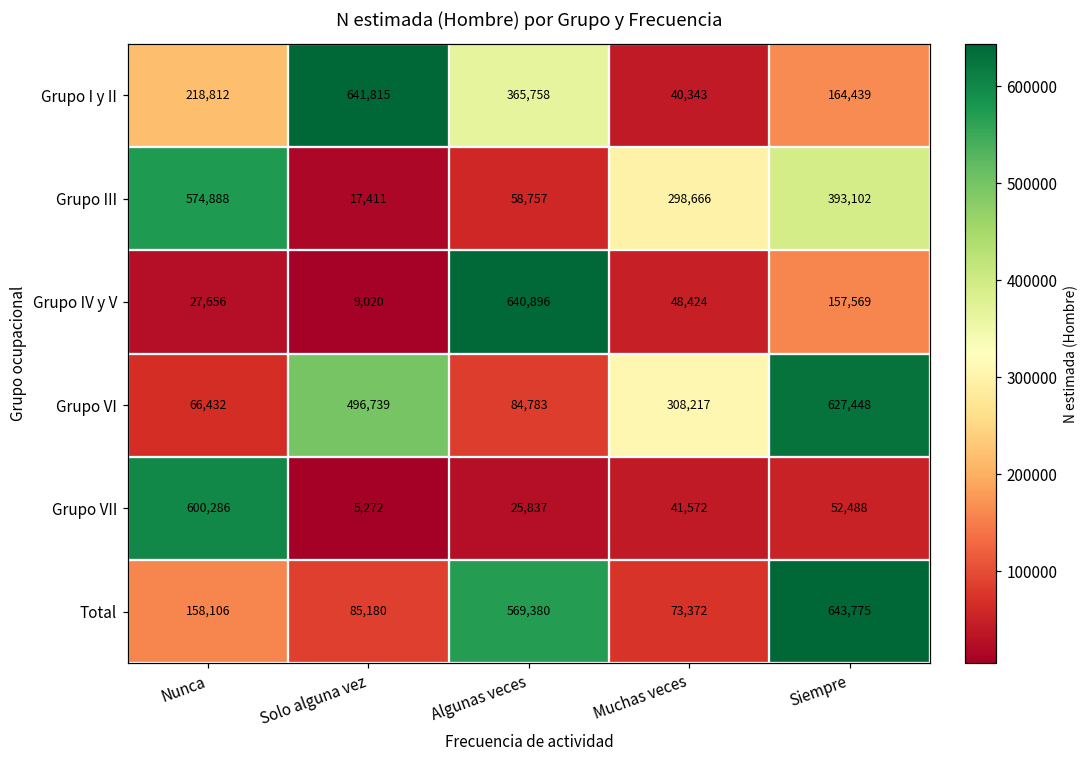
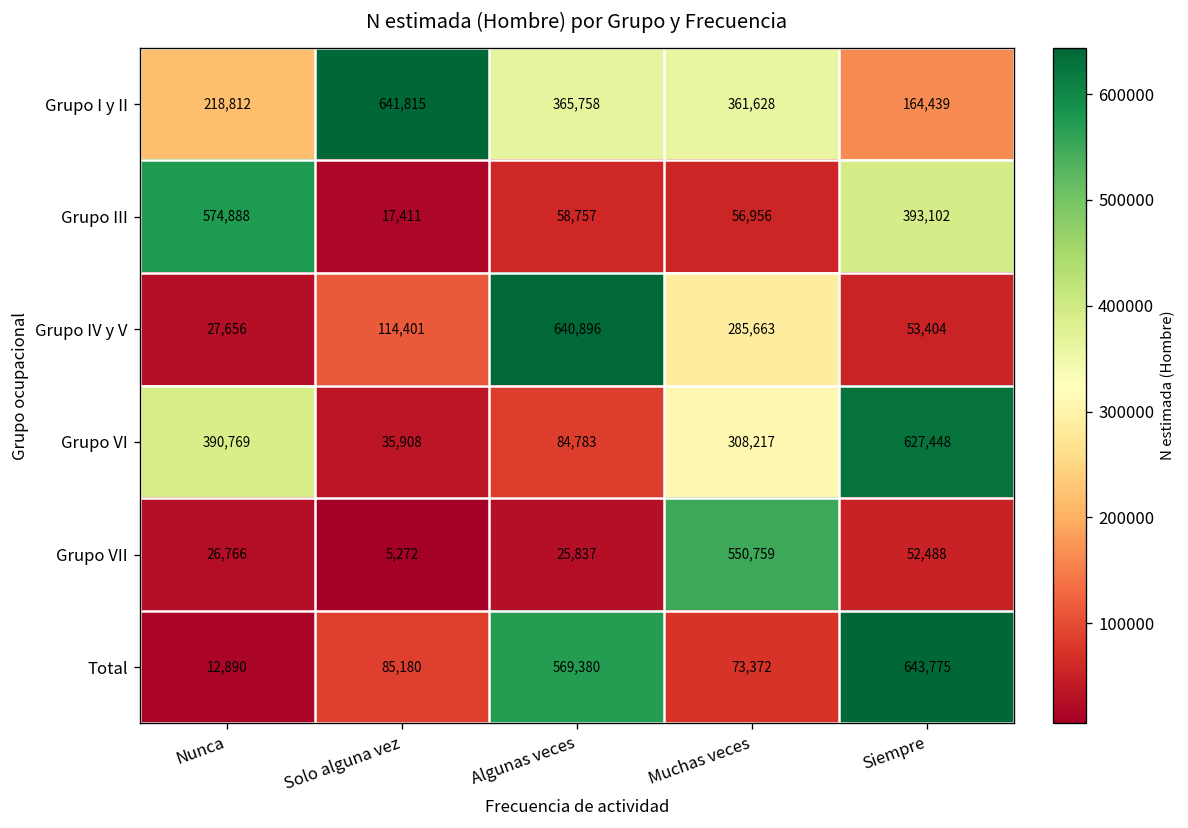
  {
    "Grupo I y II": {
      "Nunca": "218,812",
      "Solo alguna vez": "641,815",
      "Algunas veces": "365,758",
-     "Muchas veces": "40,343",
+     "Muchas veces": "361,628",
      "Siempre": "164,439"
    },
    "Grupo III": {
      "Nunca": "574,888",
      "Solo alguna vez": "17,411",
      "Algunas veces": "58,757",
-     "Muchas veces": "298,666",
+     "Muchas veces": "56,956",
      "Siempre": "393,102"
    },
    "Grupo IV y V": {
      "Nunca": "27,656",
-     "Solo alguna vez": "9,020",
+     "Solo alguna vez": "114,401",
      "Algunas veces": "640,896",
-     "Muchas veces": "48,424",
-     "Siempre": "157,569"
+     "Muchas veces": "285,663",
+     "Siempre": "53,404"
    },
    "Grupo VI": {
-     "Nunca": "66,432",
-     "Solo alguna vez": "496,739",
+     "Nunca": "390,769",
+     "Solo alguna vez": "35,908",
      "Algunas veces": "84,783",
      "Muchas veces": "308,217",
      "Siempre": "627,448"
    },
    "Grupo VII": {
-     "Nunca": "600,286",
+     "Nunca": "26,766",
      "Solo alguna vez": "5,272",
      "Algunas veces": "25,837",
-     "Muchas veces": "41,572",
+     "Muchas veces": "550,759",
      "Siempre": "52,488"
    },
    "Total": {
-     "Nunca": "158,106",
+     "Nunca": "12,890",
      "Solo alguna vez": "85,180",
      "Algunas veces": "569,380",
      "Muchas veces": "73,372",
      "Siempre": "643,775"
    }
  }
